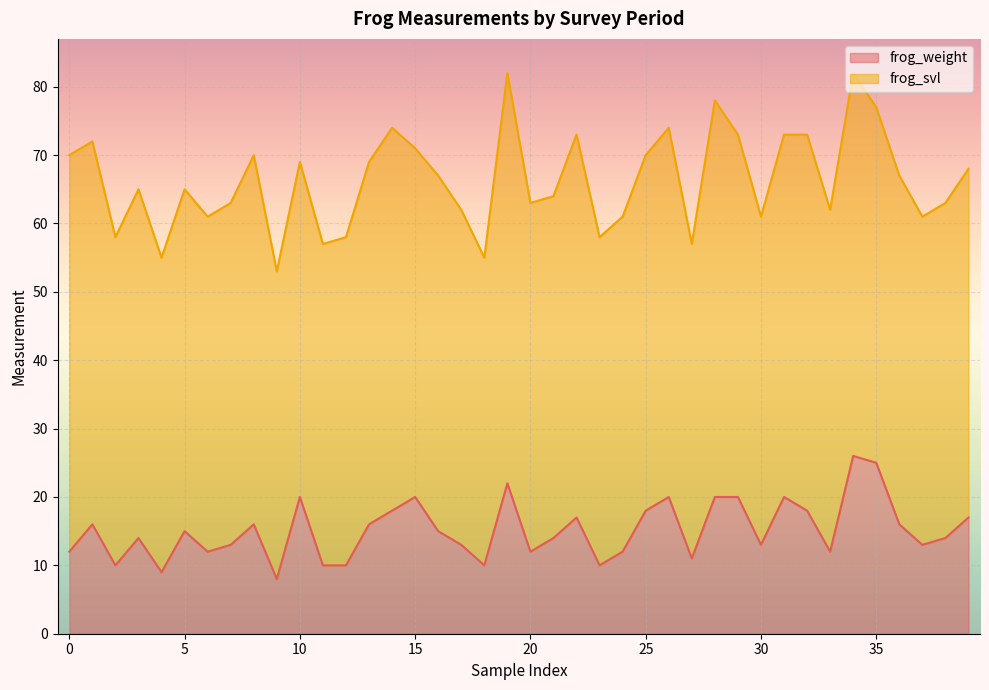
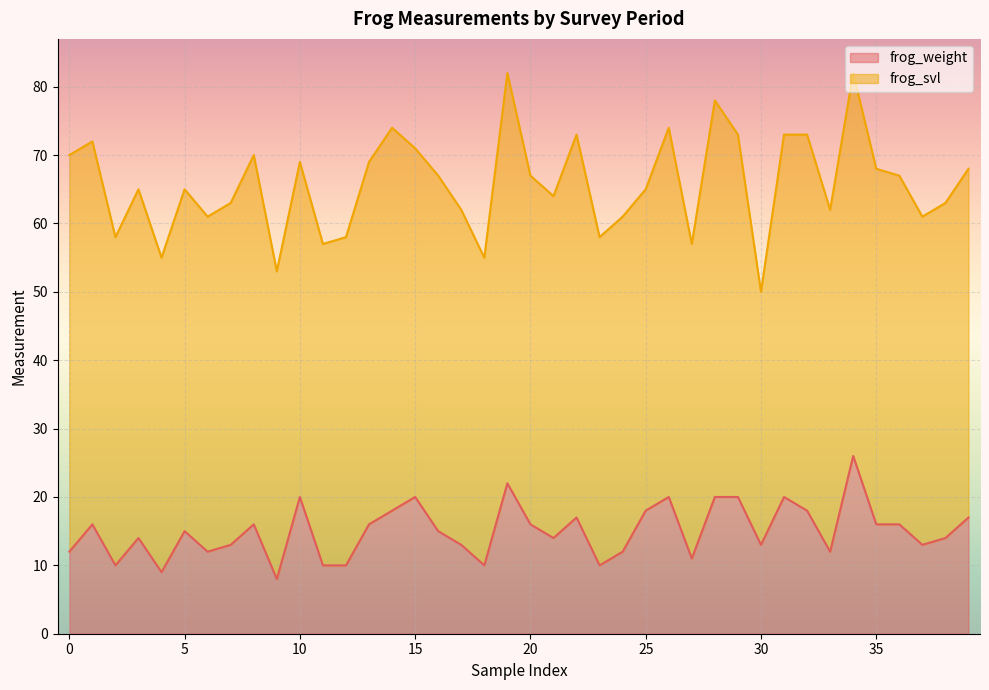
  {
    "frog_weight": {
      "0": 12,
      "5": 15,
      "10": 20,
      "15": 20,
-     "20": 12,
+     "20": 16,
      "25": 18,
      "30": 13,
-     "35": 25
+     "35": 16
    },
    "frog_svl": {
      "0": 58,
      "5": 50,
      "10": 49,
      "15": 51,
      "20": 51,
-     "25": 52,
-     "30": 48,
+     "25": 47,
+     "30": 37,
      "35": 52
    }
  }
